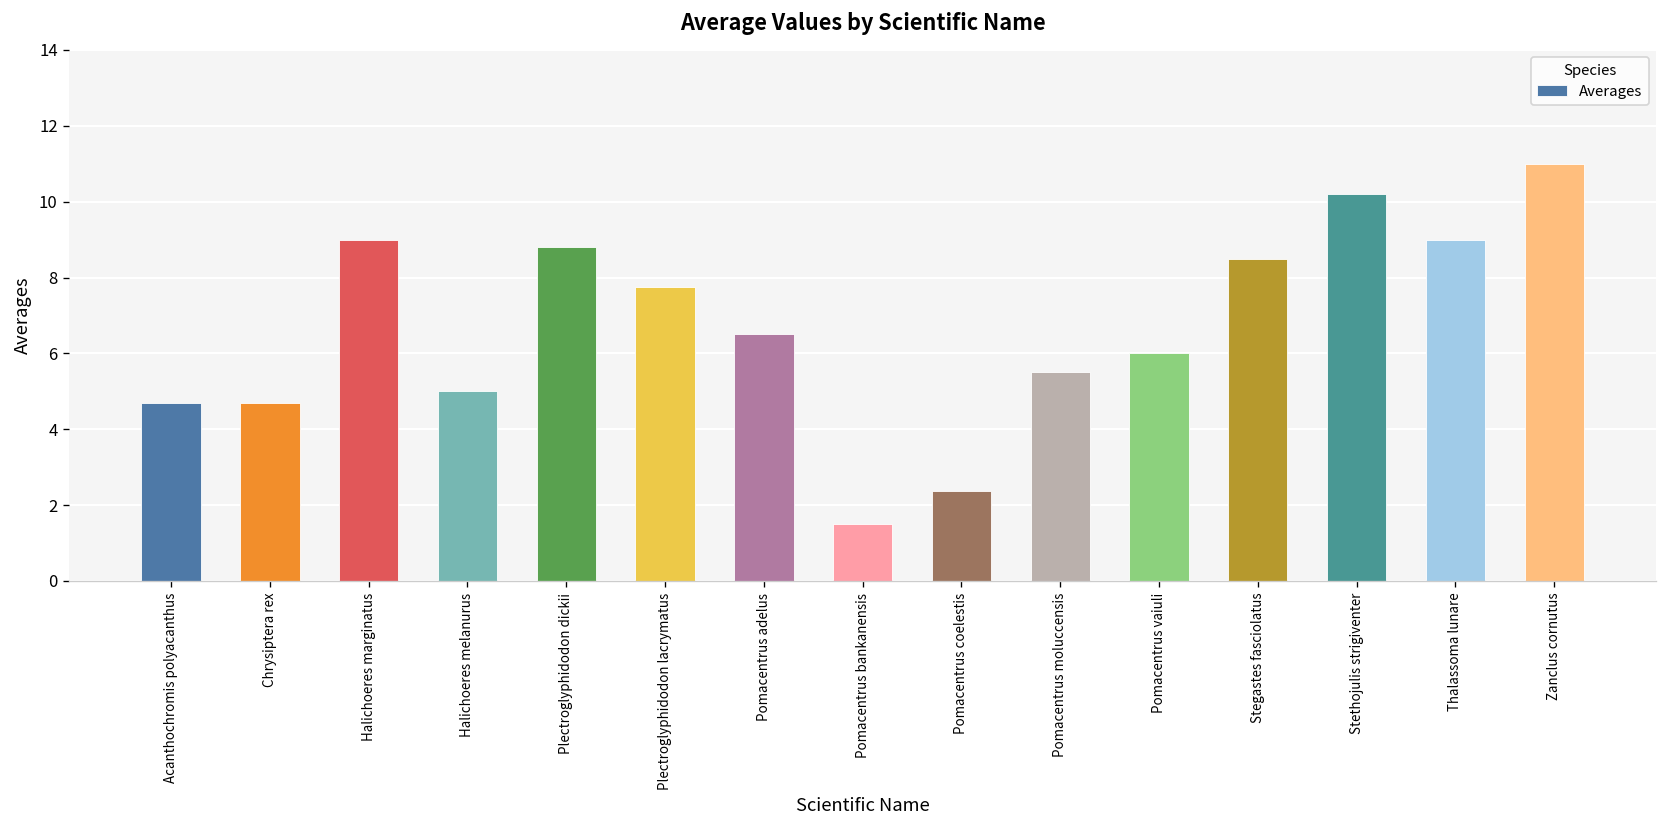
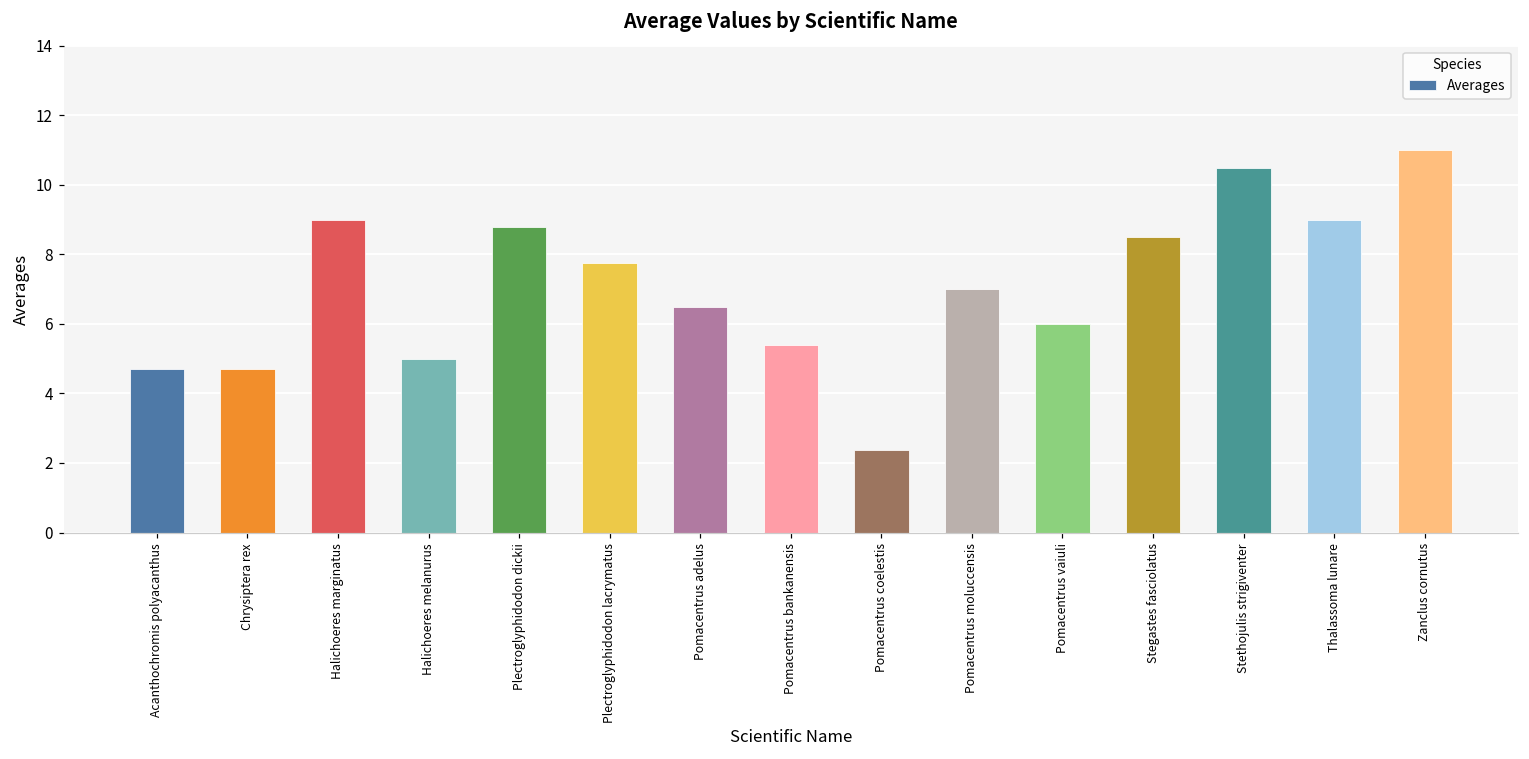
  {
    "Acanthochromis polyacanthus": 4.7,
    "Chrysiptera rex": 4.7,
    "Halichoeres marginatus": 9.0,
    "Halichoeres melanurus": 5.0,
    "Plectroglyphidodon dickii": 8.8,
    "Plectroglyphidodon lacrymatus": 7.8,
    "Pomacentrus adelus": 6.5,
-   "Pomacentrus bankanensis": 1.5,
+   "Pomacentrus bankanensis": 5.4,
    "Pomacentrus coelestis": 2.4,
-   "Pomacentrus moluccensis": 5.5,
+   "Pomacentrus moluccensis": 7.0,
    "Pomacentrus vaiuli": 6.0,
    "Stegastes fasciolatus": 8.5,
-   "Stethojulis strigiventer": 10.2,
+   "Stethojulis strigiventer": 10.5,
    "Thalassoma lunare": 9.0,
    "Zanclus cornutus": 11.0
  }
